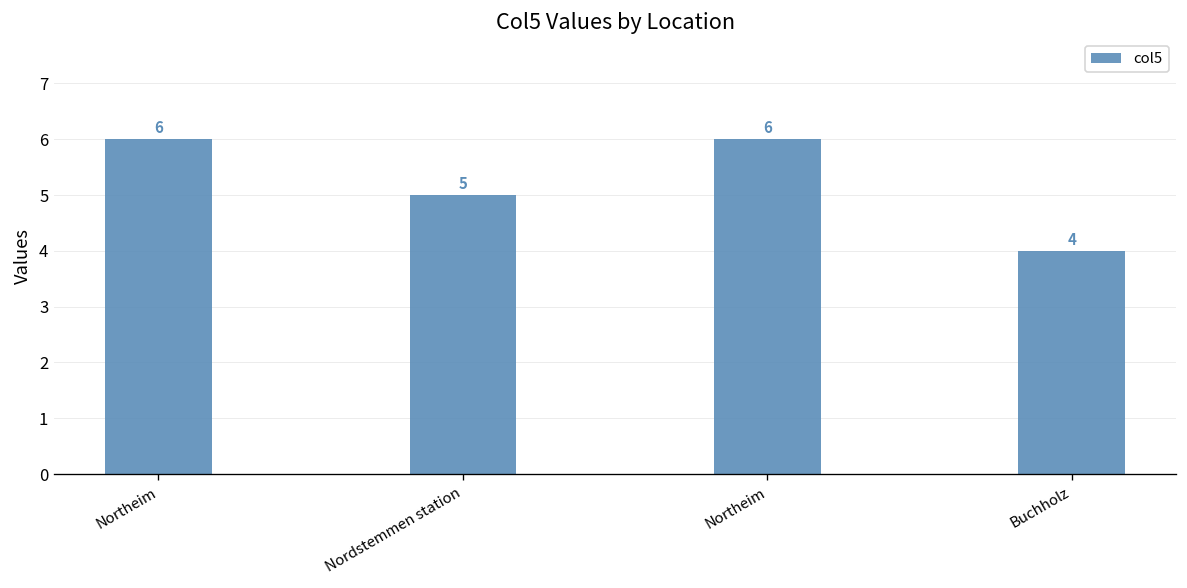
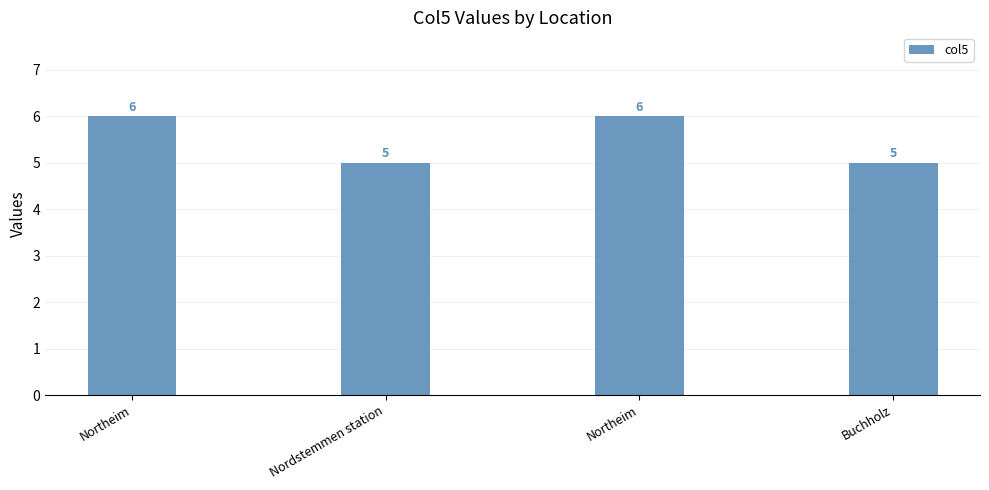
  {
    "Nordstemmen station": 5,
-   "Buchholz": 4
+   "Buchholz": 5
  }
